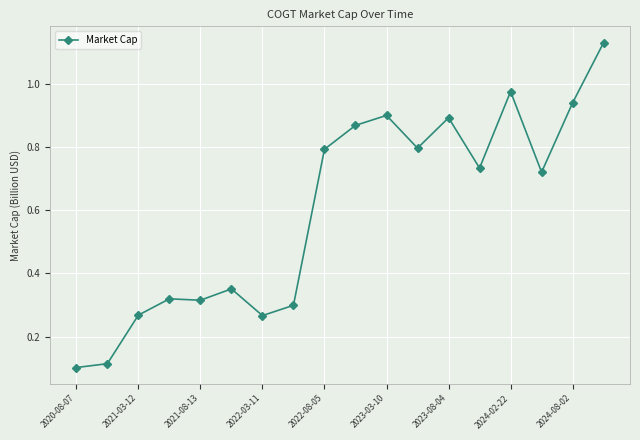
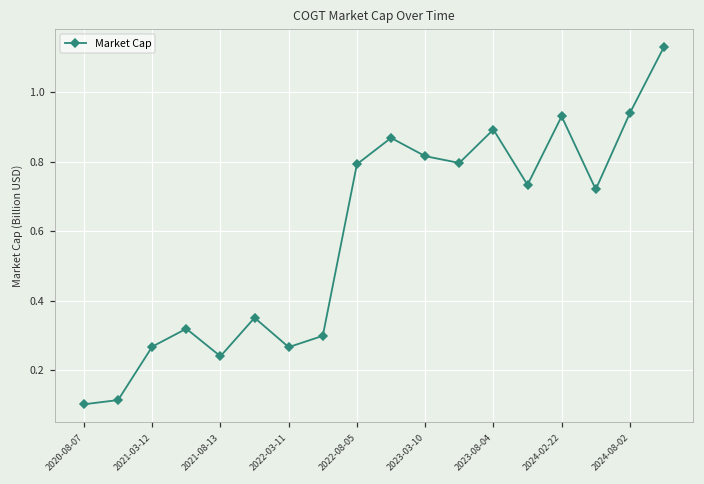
  {
    "2020-08-07": 0.10,
    "2021-03-12": 0.27,
-   "2021-08-13": 0.31,
+   "2021-08-13": 0.24,
    "2022-03-11": 0.27,
    "2022-08-05": 0.79,
-   "2023-03-10": 0.90,
+   "2023-03-10": 0.82,
    "2023-08-04": 0.89,
-   "2024-02-22": 0.97,
+   "2024-02-22": 0.93,
    "2024-08-02": 0.94
  }
